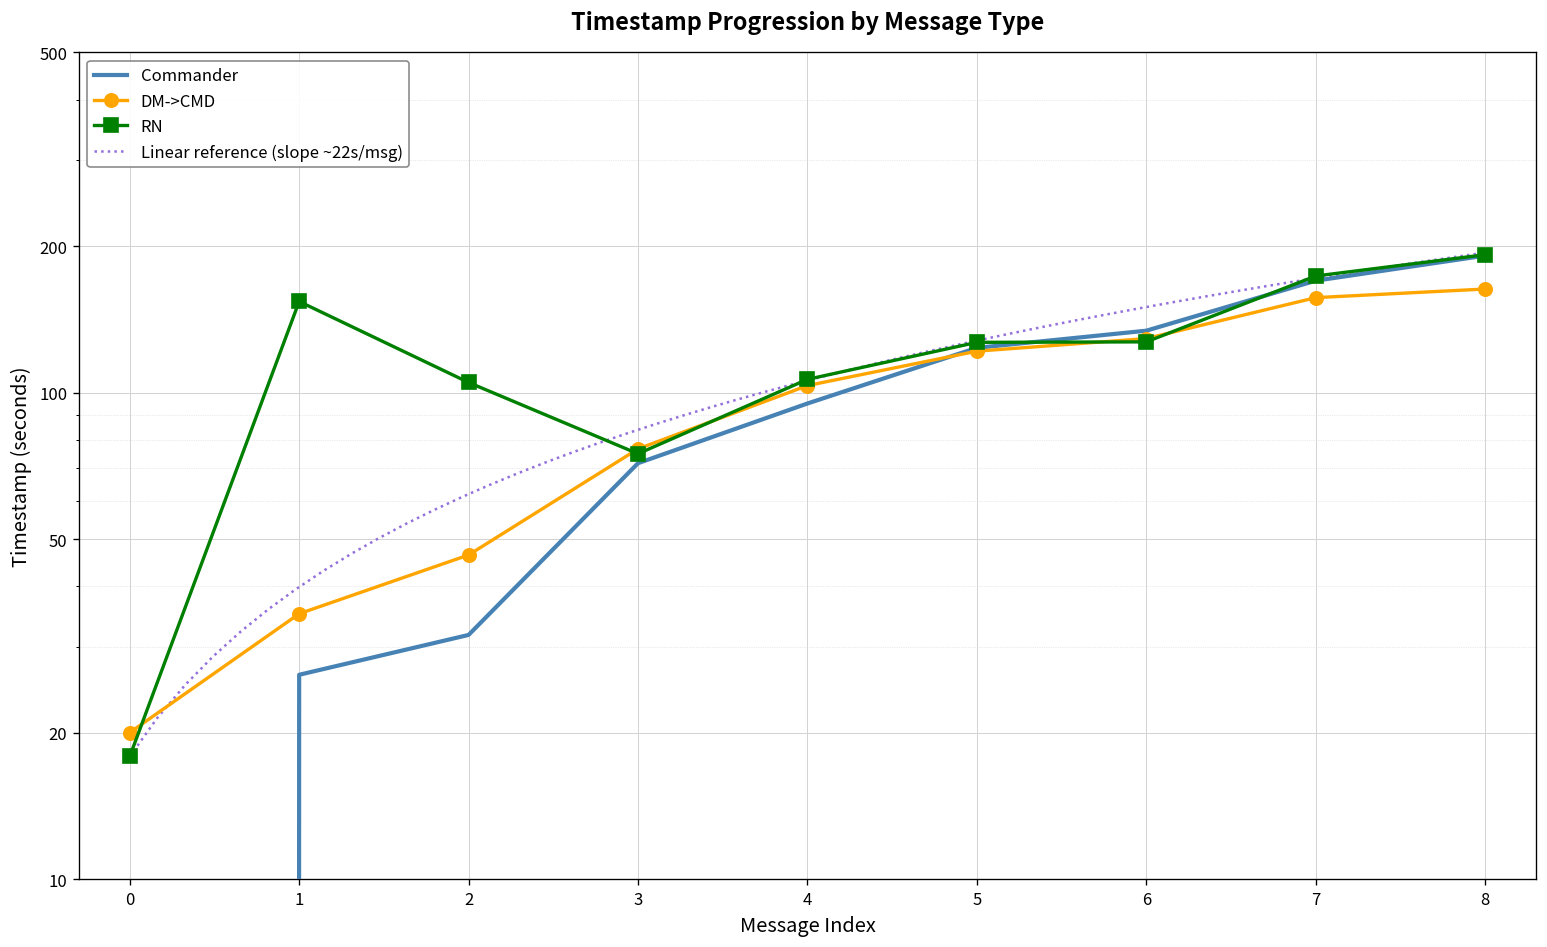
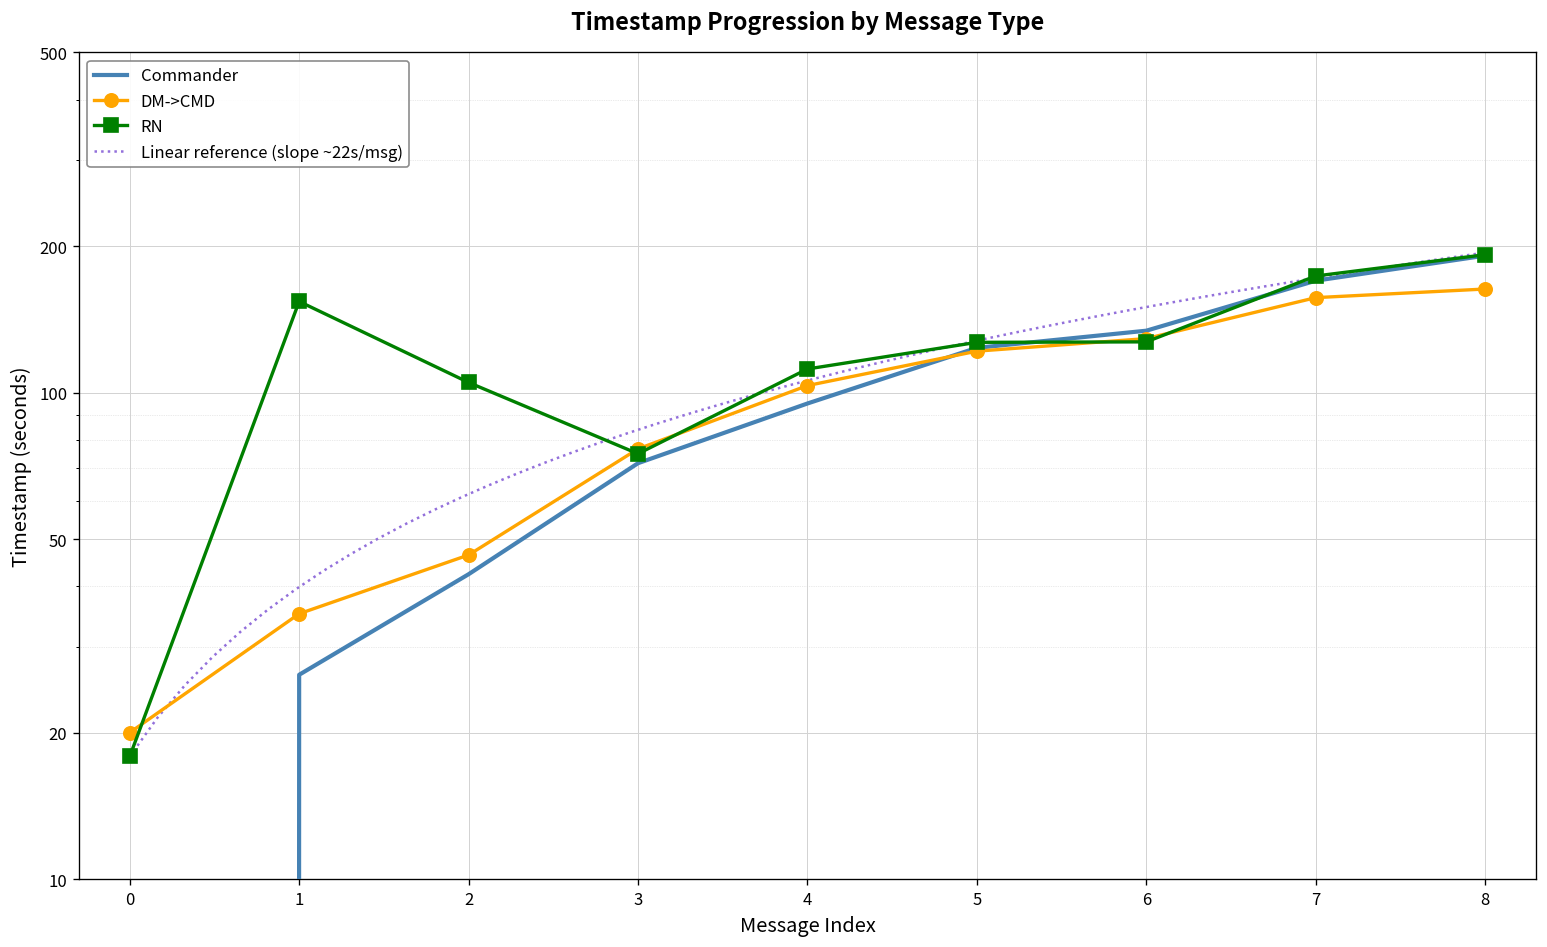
  {
    "Commander": {
      "1": 26,
-     "2": 32,
+     "2": 42,
      "3": 72,
      "4": 95,
      "5": 124,
      "6": 134,
      "7": 170
    },
    "DM->CMD": {
      "0": 20,
      "1": 35,
      "2": 46,
      "3": 77,
      "4": 103,
      "5": 122,
      "6": 129,
      "7": 157,
      "8": 163
    },
    "RN": {
      "1": 154,
      "2": 105,
      "3": 75,
-     "4": 106,
+     "4": 112,
      "5": 127,
      "6": 127,
      "7": 174
    }
  }
